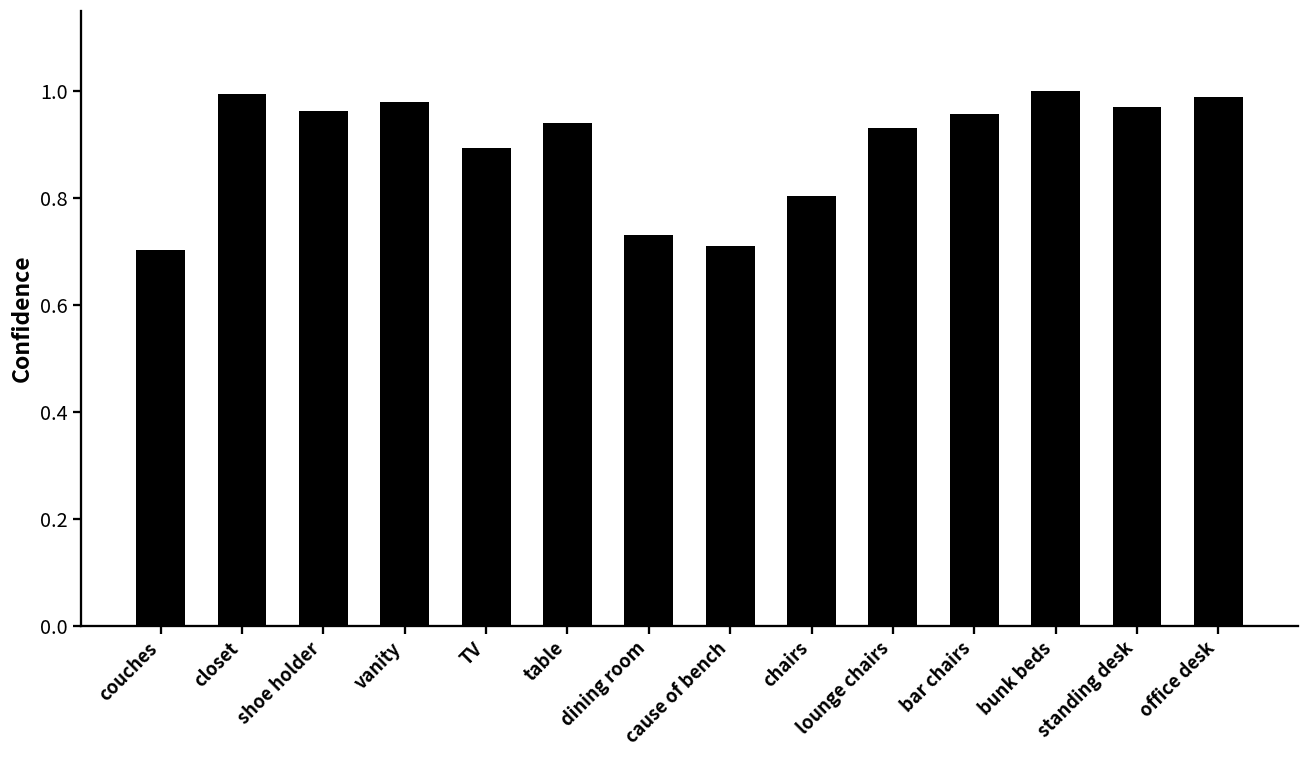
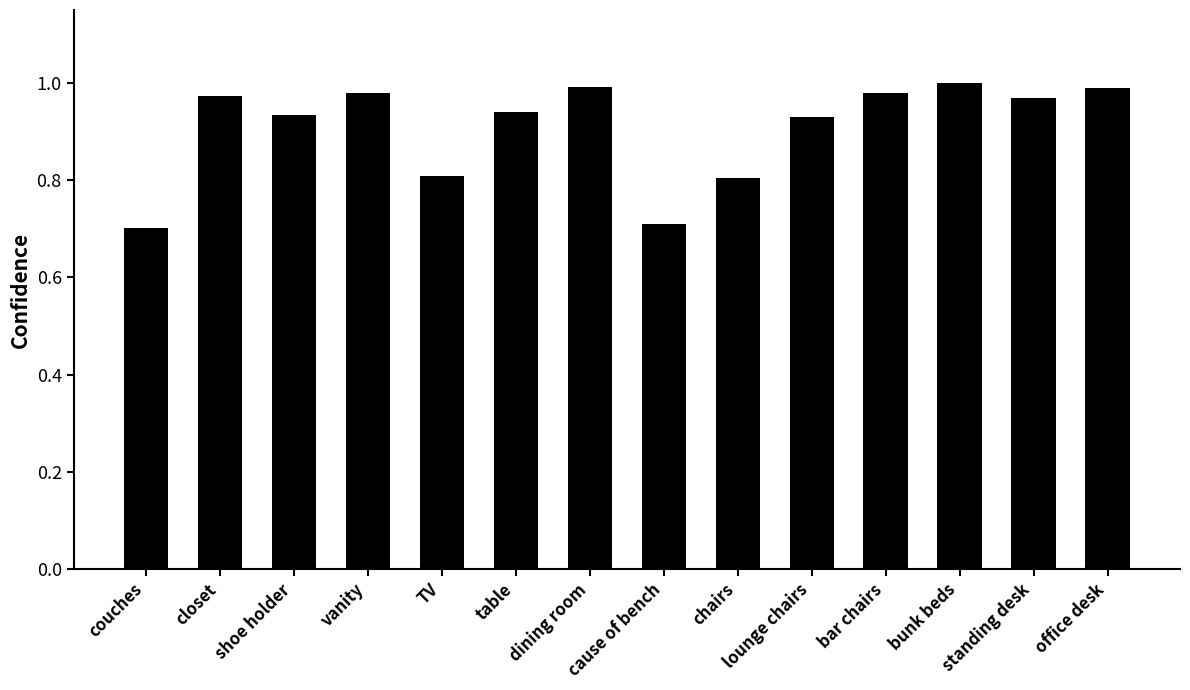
  {
    "couches": 0.70,
-   "closet": 0.99,
-   "shoe holder": 0.96,
+   "closet": 0.97,
+   "shoe holder": 0.93,
    "vanity": 0.98,
-   "TV": 0.89,
+   "TV": 0.81,
    "table": 0.94,
-   "dining room": 0.73,
+   "dining room": 0.99,
    "cause of bench": 0.71,
    "chairs": 0.80,
    "lounge chairs": 0.93,
-   "bar chairs": 0.96,
+   "bar chairs": 0.98,
    "bunk beds": 1.00,
    "standing desk": 0.97,
    "office desk": 0.99
  }
